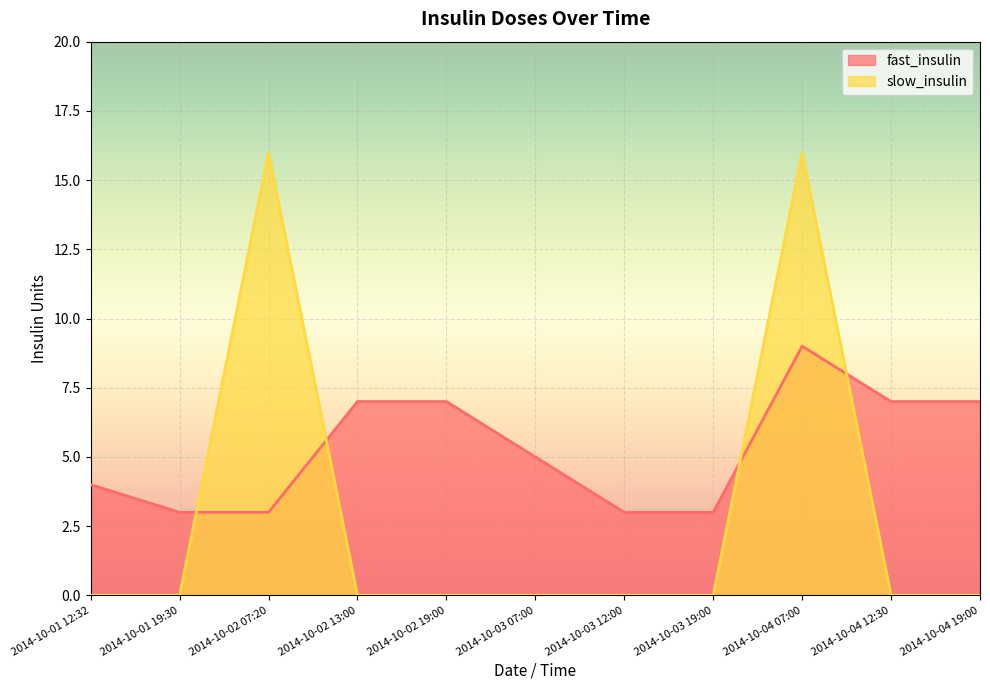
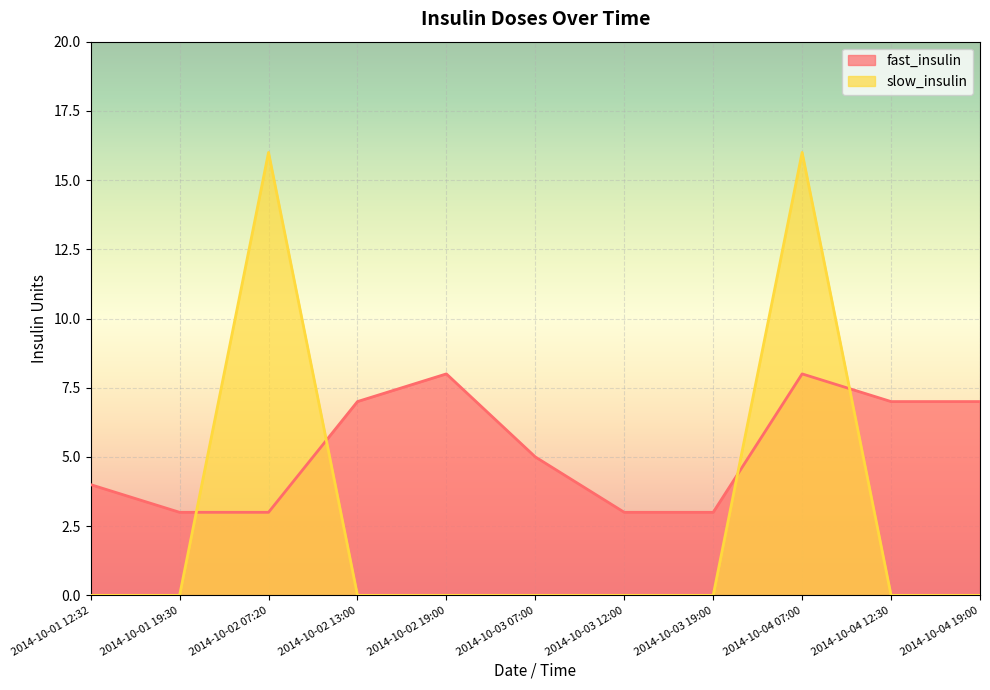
  {
    "fast_insulin": {
      "2014-10-01 12:32": 4,
      "2014-10-01 19:30": 3,
      "2014-10-02 07:20": 3,
      "2014-10-02 13:00": 7,
-     "2014-10-02 19:00": 7,
+     "2014-10-02 19:00": 8,
      "2014-10-03 07:00": 5,
      "2014-10-03 12:00": 3,
      "2014-10-03 19:00": 3,
-     "2014-10-04 07:00": 9,
+     "2014-10-04 07:00": 8,
      "2014-10-04 12:30": 7,
      "2014-10-04 19:00": 7
    },
    "slow_insulin": {
      "2014-10-01 12:32": 0,
      "2014-10-01 19:30": 0,
      "2014-10-02 07:20": 16,
      "2014-10-02 13:00": 0,
      "2014-10-02 19:00": 0,
      "2014-10-03 07:00": 0,
      "2014-10-03 12:00": 0,
      "2014-10-03 19:00": 0,
      "2014-10-04 07:00": 16,
      "2014-10-04 12:30": 0,
      "2014-10-04 19:00": 0
    }
  }
